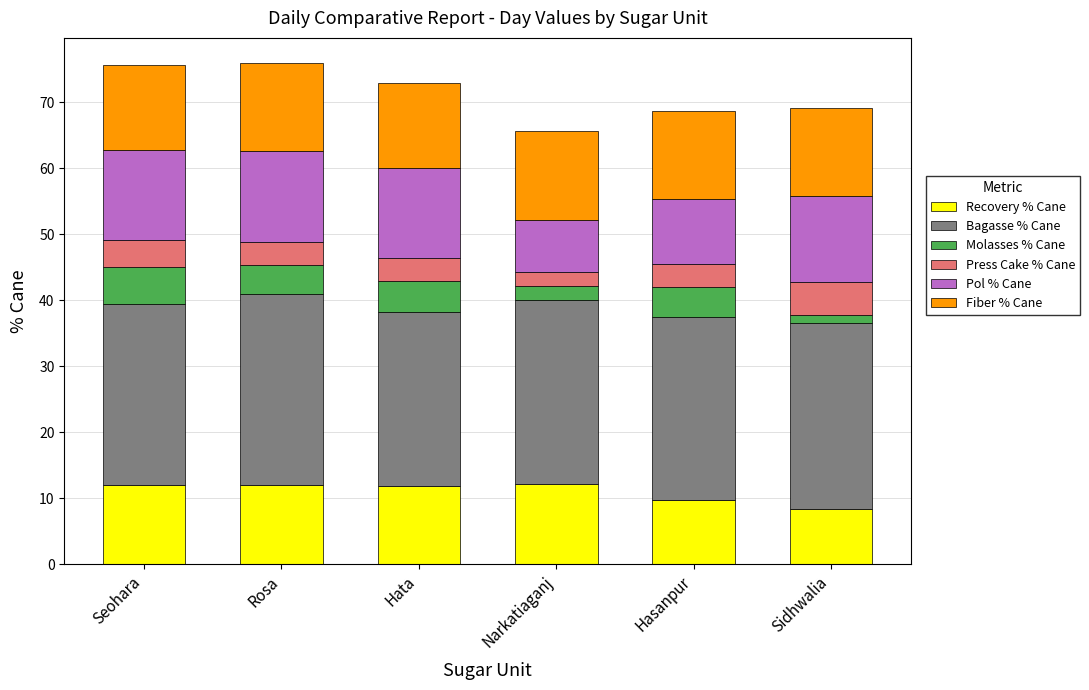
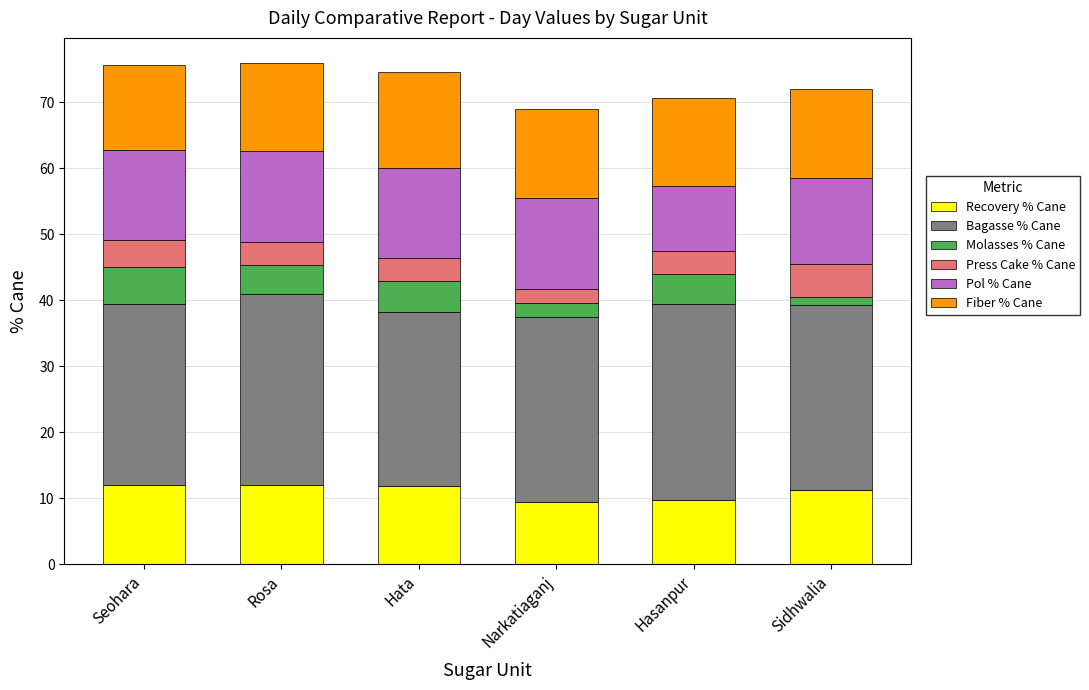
  {
    "Recovery % Cane": {
      "Seohara": 12,
      "Rosa": 12,
      "Hata": 12,
-     "Narkatiaganj": 12,
+     "Narkatiaganj": 10,
      "Hasanpur": 10,
-     "Sidhwalia": 8
+     "Sidhwalia": 11
    },
    "Bagasse % Cane": {
      "Seohara": 27,
      "Rosa": 29,
      "Hata": 26,
      "Narkatiaganj": 28,
-     "Hasanpur": 28,
+     "Hasanpur": 30,
      "Sidhwalia": 28
    },
    "Molasses % Cane": {
      "Seohara": 6,
      "Rosa": 4,
      "Hata": 5,
      "Narkatiaganj": 2,
      "Hasanpur": 5,
      "Sidhwalia": 1
    },
    "Press Cake % Cane": {
      "Seohara": 4,
      "Rosa": 4,
      "Hata": 4,
      "Narkatiaganj": 2,
      "Hasanpur": 3,
      "Sidhwalia": 5
    },
    "Pol % Cane": {
      "Seohara": 14,
      "Rosa": 14,
      "Hata": 14,
-     "Narkatiaganj": 8,
+     "Narkatiaganj": 14,
      "Hasanpur": 10,
      "Sidhwalia": 13
    },
    "Fiber % Cane": {
      "Seohara": 13,
      "Rosa": 13,
-     "Hata": 13,
+     "Hata": 15,
      "Narkatiaganj": 13,
      "Hasanpur": 13,
      "Sidhwalia": 13
    }
  }
